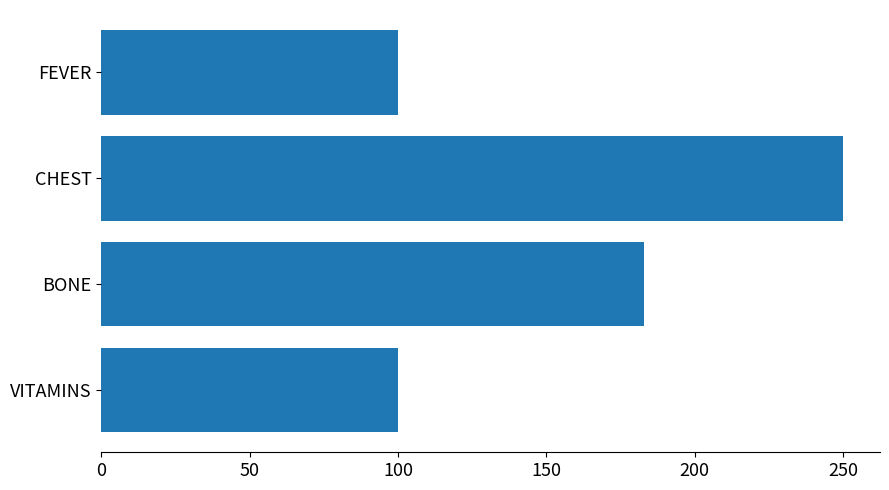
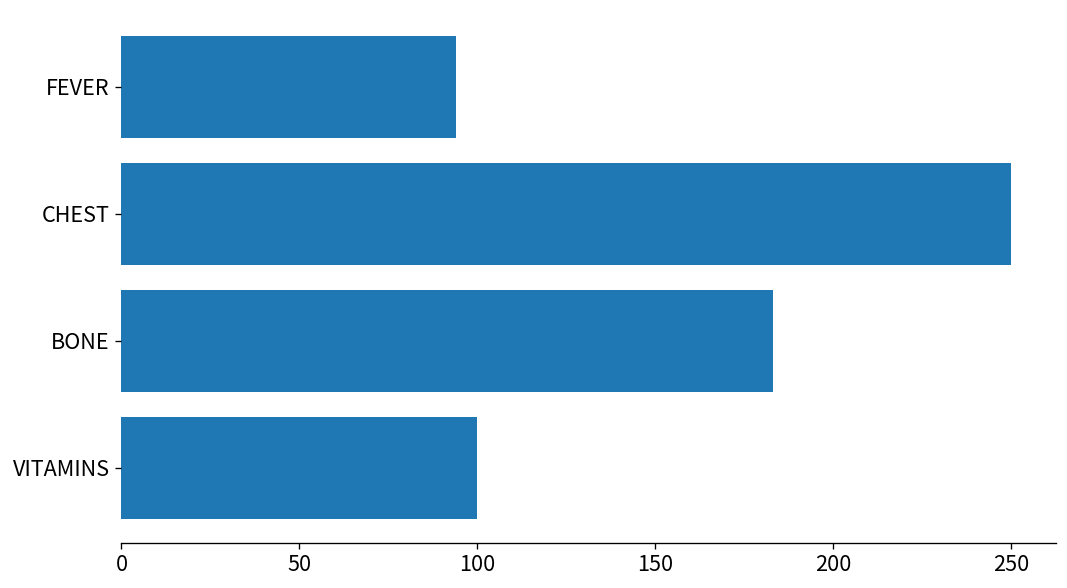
  {
-   "FEVER": 100,
+   "FEVER": 94,
    "CHEST": 250,
    "BONE": 183,
    "VITAMINS": 100
  }
